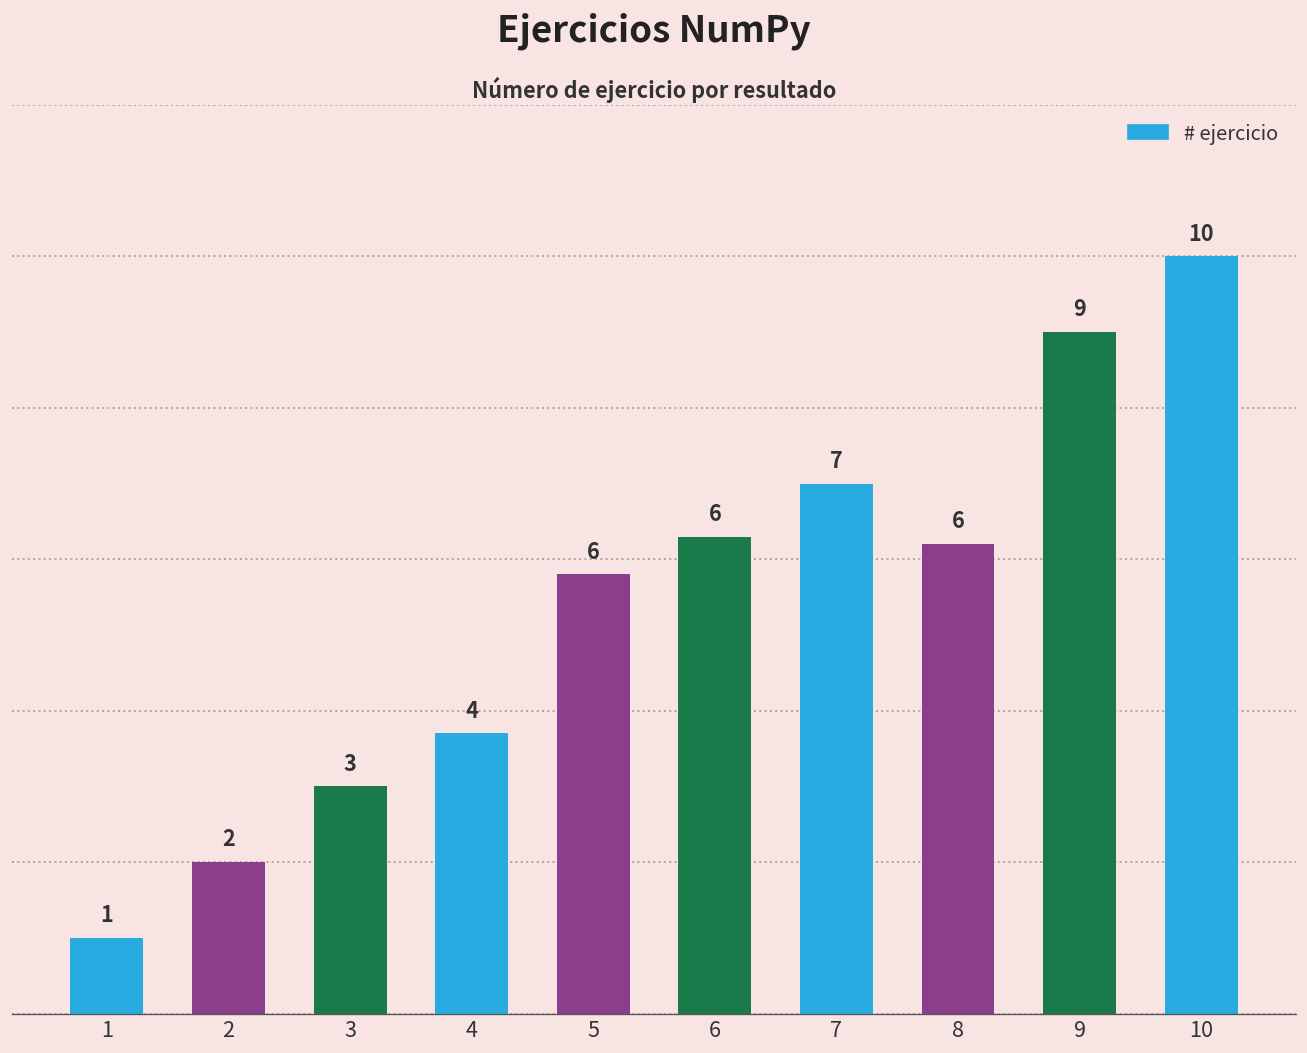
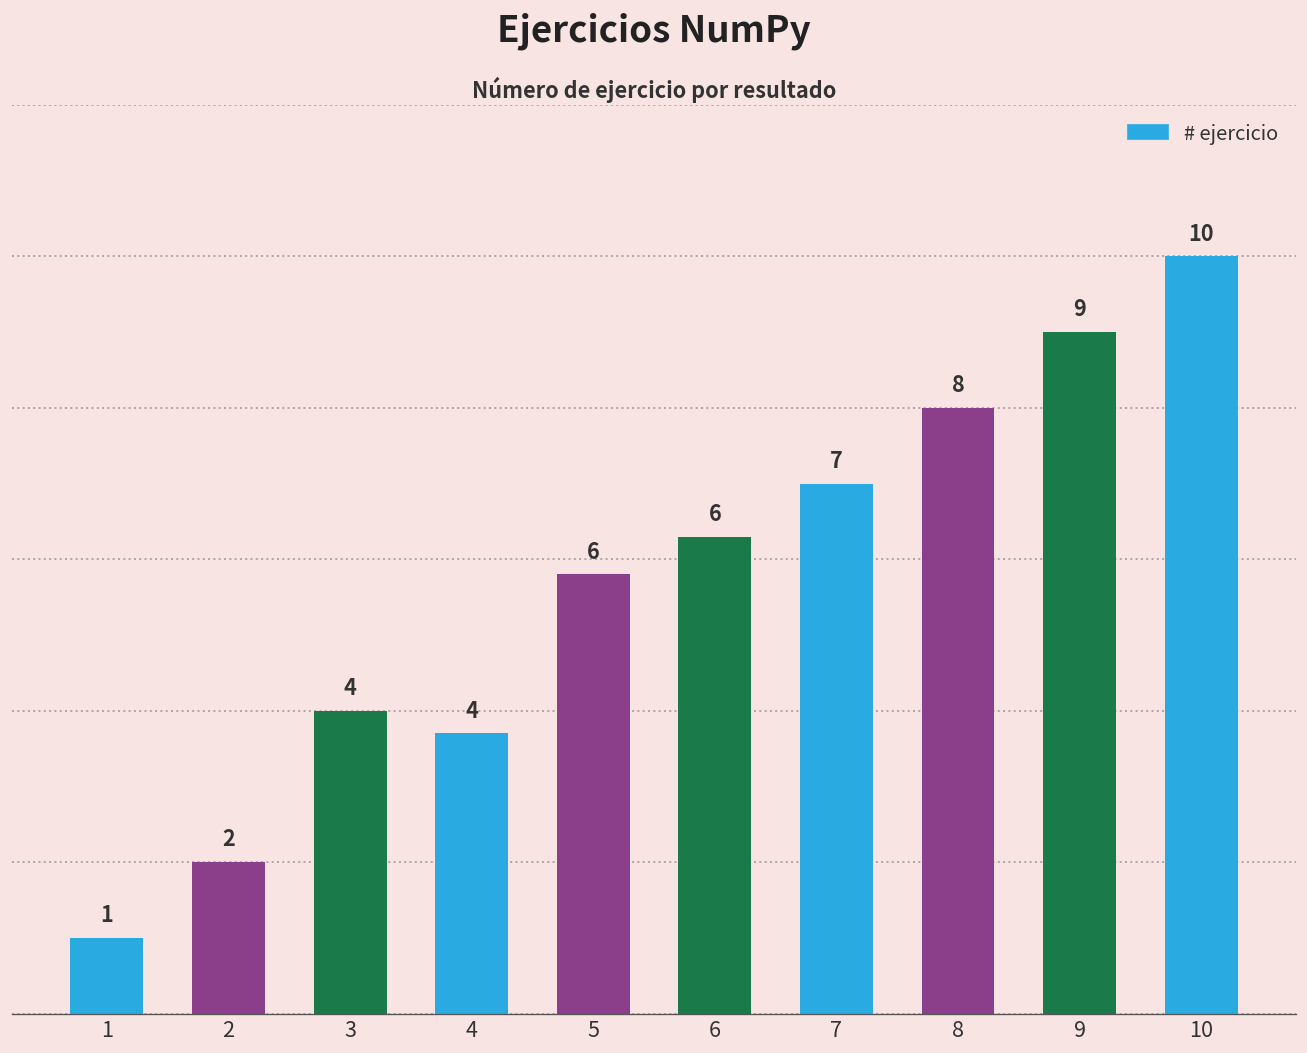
  {
    "1": 1,
    "2": 2,
-   "3": 3,
+   "3": 4,
    "4": 4,
    "5": 6,
    "6": 6,
    "7": 7,
-   "8": 6,
+   "8": 8,
    "9": 9,
    "10": 10
  }
